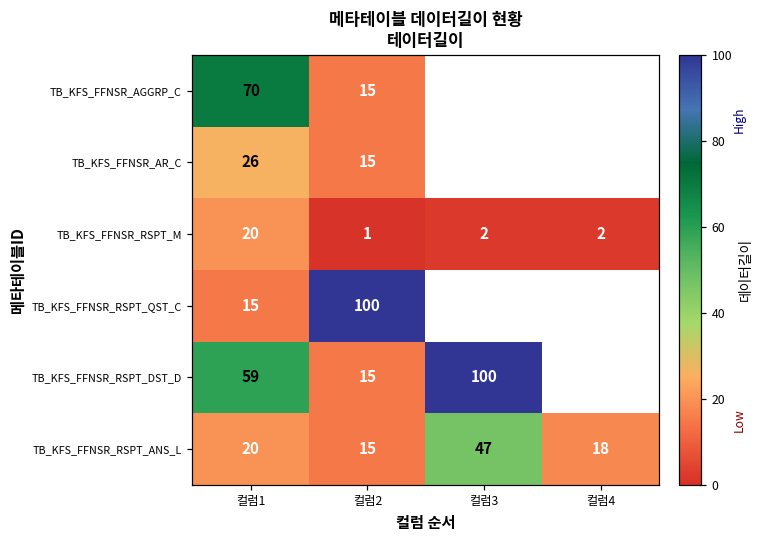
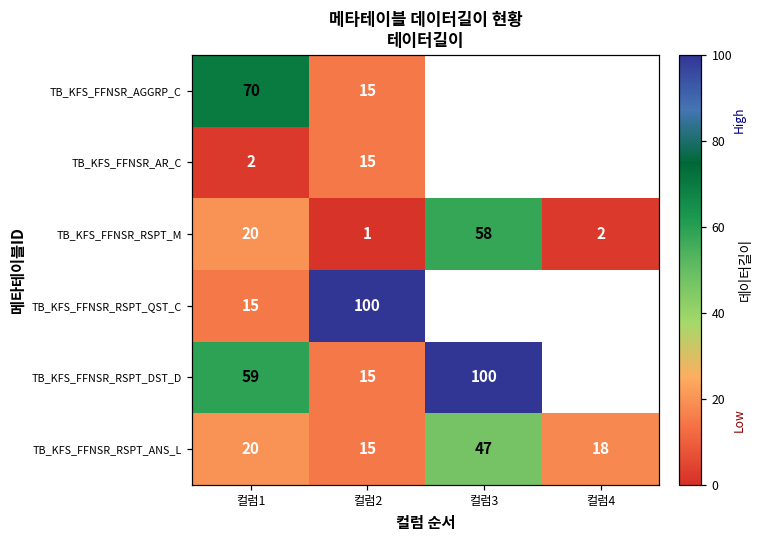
  {
    "TB_KFS_FFNSR_AGGRP_C": {
      "컬럼1": 70,
      "컬럼2": 15
    },
    "TB_KFS_FFNSR_AR_C": {
-     "컬럼1": 26,
+     "컬럼1": 2,
      "컬럼2": 15
    },
    "TB_KFS_FFNSR_RSPT_M": {
      "컬럼1": 20,
      "컬럼2": 1,
-     "컬럼3": 2,
+     "컬럼3": 58,
      "컬럼4": 2
    },
    "TB_KFS_FFNSR_RSPT_QST_C": {
      "컬럼1": 15,
      "컬럼2": 100
    },
    "TB_KFS_FFNSR_RSPT_DST_D": {
      "컬럼1": 59,
      "컬럼2": 15,
      "컬럼3": 100
    },
    "TB_KFS_FFNSR_RSPT_ANS_L": {
      "컬럼1": 20,
      "컬럼2": 15,
      "컬럼3": 47,
      "컬럼4": 18
    }
  }
